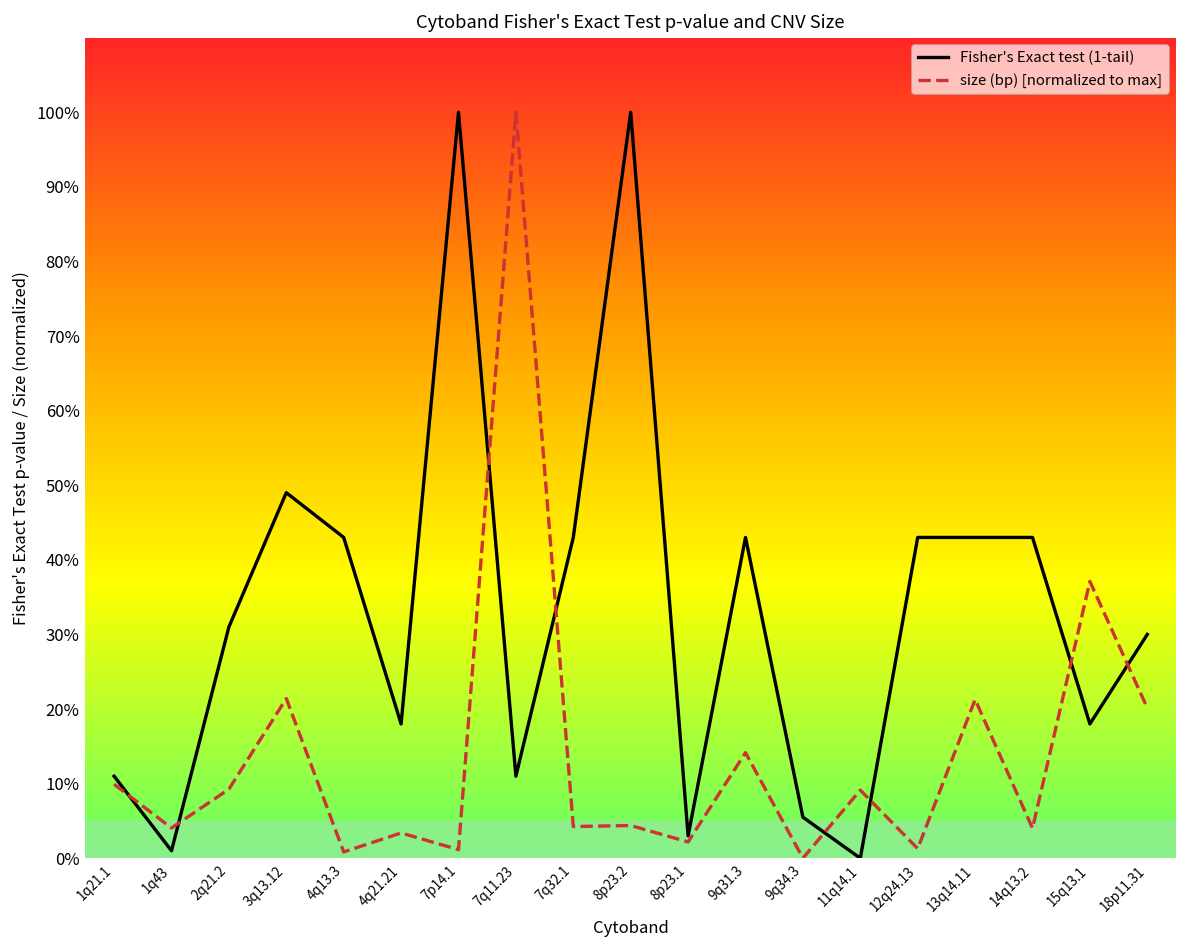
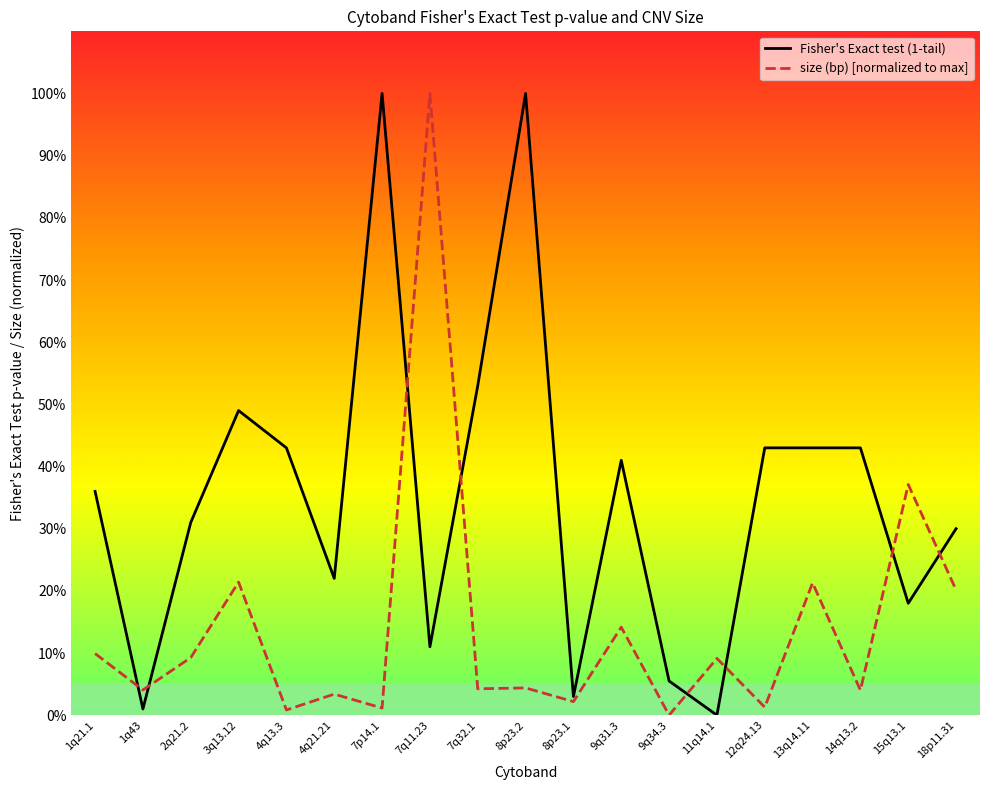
  {
    "Fisher's Exact test (1-tail)": {
-     "1q21.1": "11%",
+     "1q21.1": "36%",
      "2q21.2": "31%",
      "3q13.12": "49%",
      "4q13.3": "43%",
-     "4q21.21": "18%",
+     "4q21.21": "22%",
      "7p14.1": "100%",
      "7q11.23": "11%",
-     "7q32.1": "43%",
+     "7q32.1": "53%",
      "8p23.2": "100%",
-     "9q31.3": "43%",
+     "9q31.3": "41%",
      "9q34.3": "6%",
      "12q24.13": "43%",
      "13q14.11": "43%",
      "14q13.2": "43%",
      "15q13.1": "18%",
      "18p11.31": "30%"
    },
    "size (bp) [normalized to max]": {
      "1q21.1": "10%",
      "2q21.2": "9%",
      "3q13.12": "21%",
      "7q11.23": "100%",
      "9q31.3": "14%",
      "11q14.1": "9%",
      "13q14.11": "21%",
      "15q13.1": "37%",
      "18p11.31": "20%"
    }
  }
